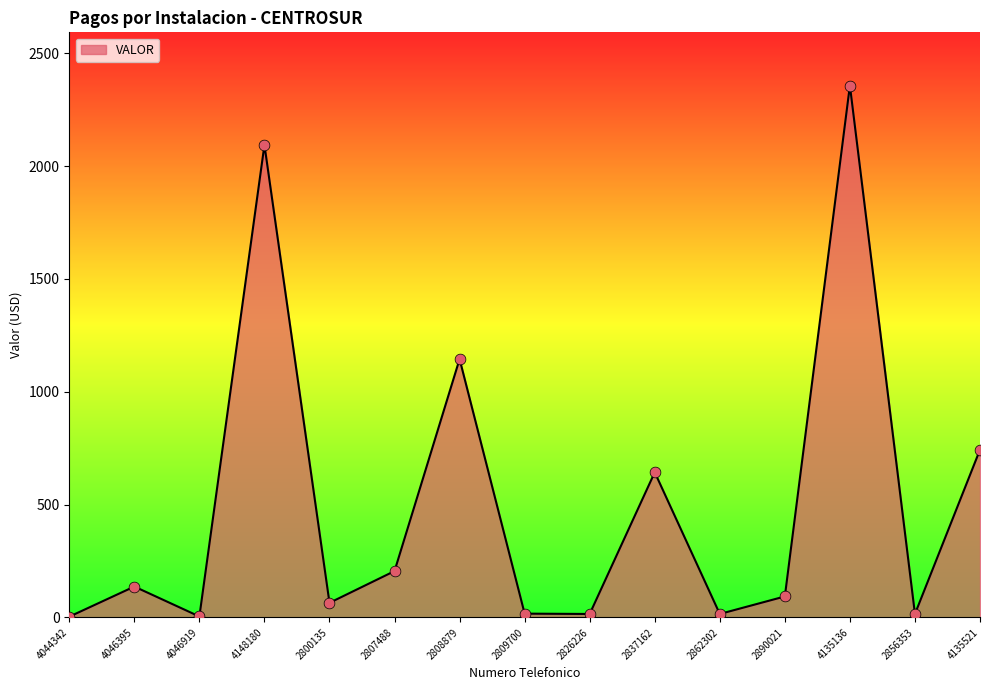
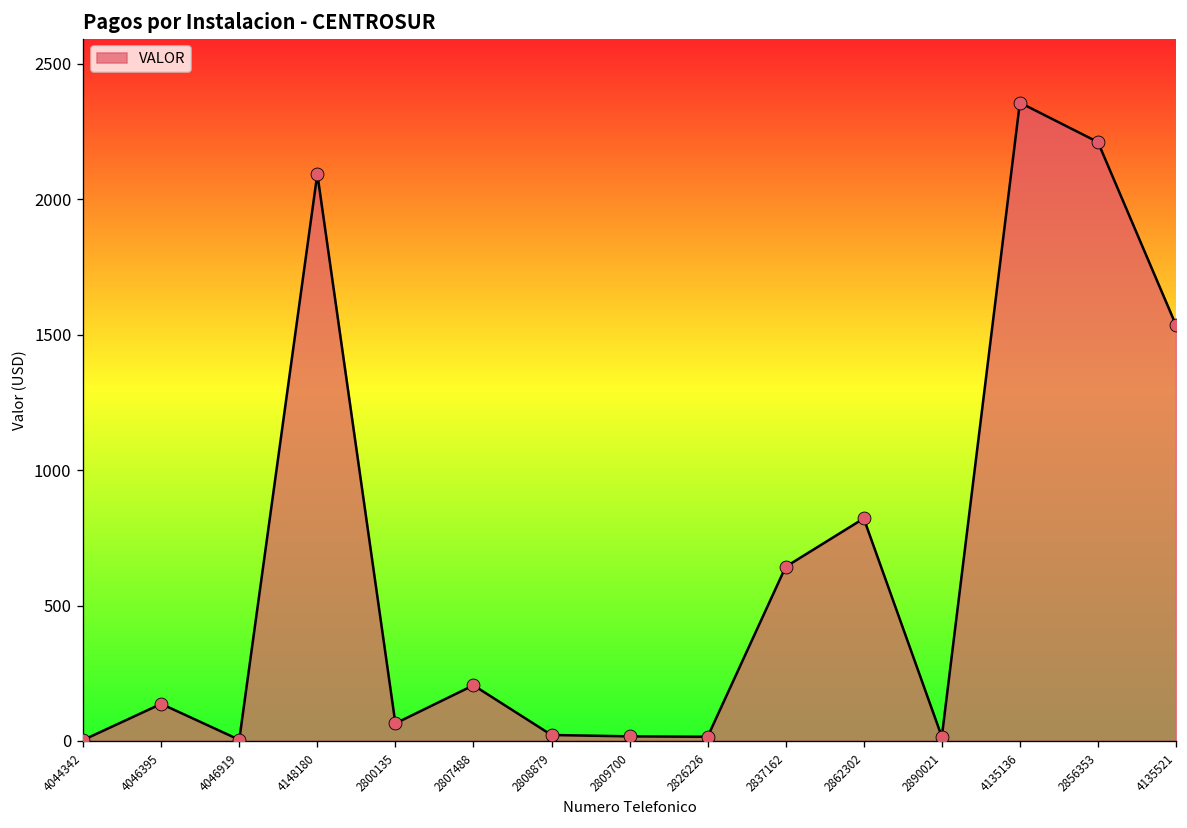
  {
    "4044342": 0,
    "4046395": 140,
    "4046919": 0,
    "4148180": 2090,
    "2800135": 60,
    "2807488": 210,
-   "2808879": 1140,
+   "2808879": 20,
    "2809700": 20,
    "2826226": 20,
    "2837162": 640,
-   "2862302": 20,
-   "2890021": 90,
+   "2862302": 820,
+   "2890021": 20,
    "4135136": 2360,
-   "2856353": 20,
-   "4135521": 740
+   "2856353": 2210,
+   "4135521": 1540
  }
